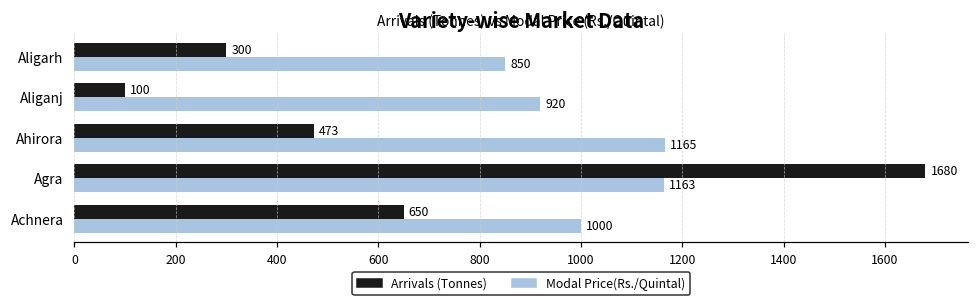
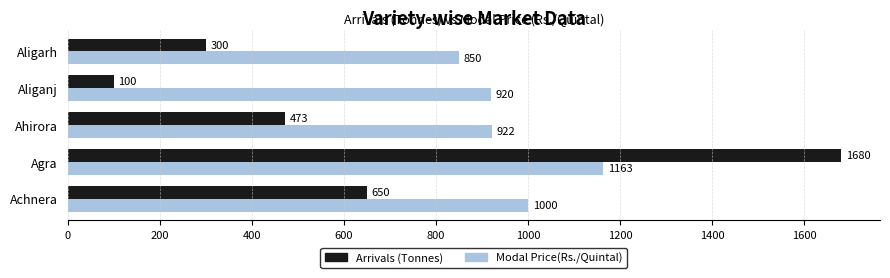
  {
    "Arrivals (Tonnes)": {
      "Aligarh": 300,
      "Aliganj": 100,
      "Ahirora": 473,
      "Agra": 1680,
      "Achnera": 650
    },
    "Modal Price(Rs./Quintal)": {
      "Aligarh": 850,
      "Aliganj": 920,
-     "Ahirora": 1165,
+     "Ahirora": 922,
      "Agra": 1163,
      "Achnera": 1000
    }
  }
